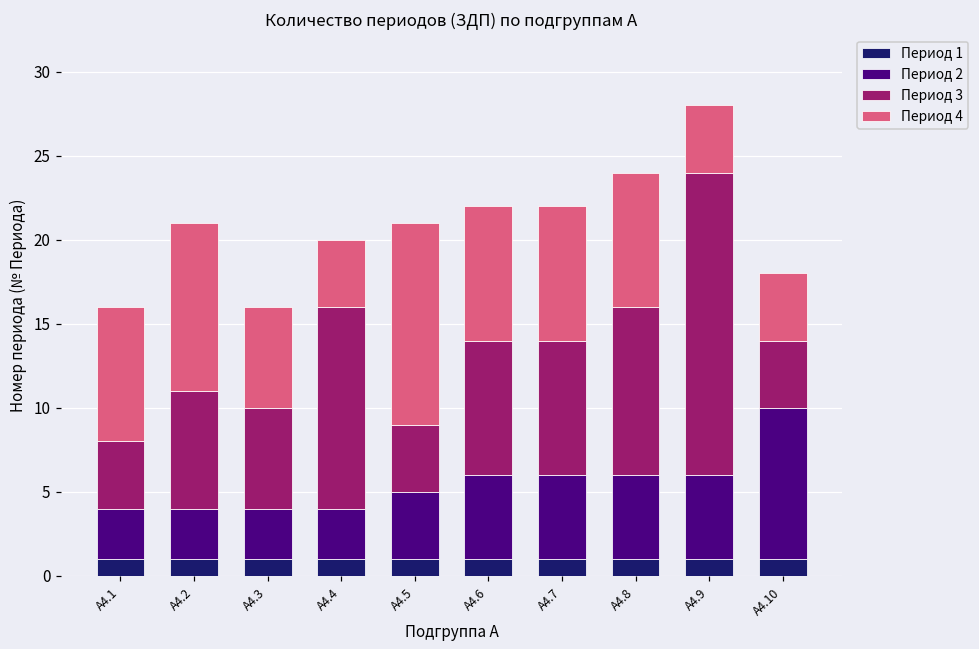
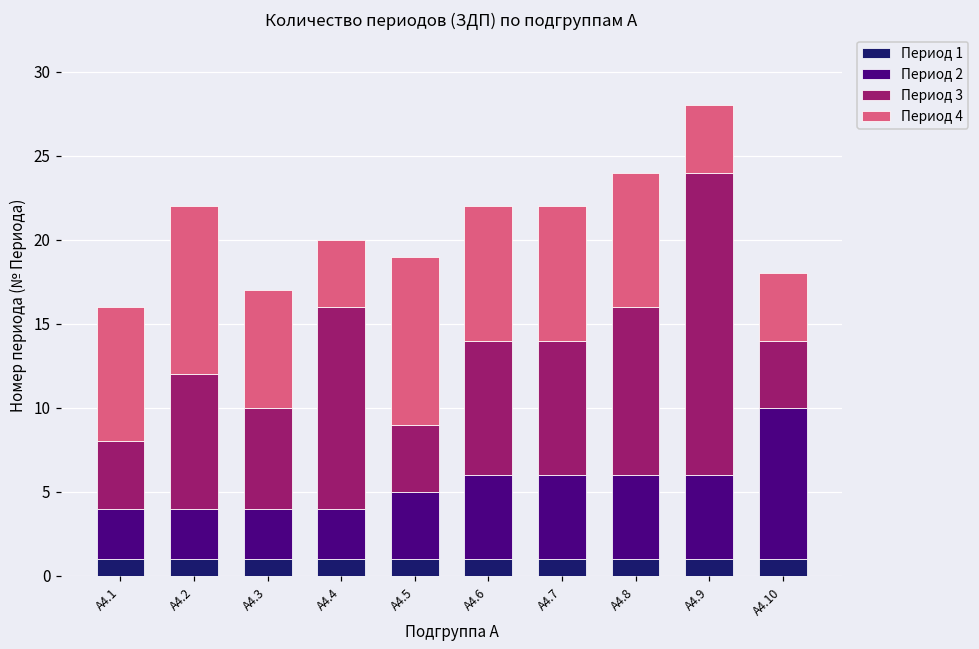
  {
    "Период 3": {
      "А4.1": 4,
-     "А4.2": 7,
+     "А4.2": 8,
      "А4.3": 6,
      "А4.4": 12,
      "А4.5": 4,
      "А4.6": 8,
      "А4.7": 8,
      "А4.8": 10,
      "А4.9": 18,
      "А4.10": 4
    },
    "Период 4": {
      "А4.1": 8,
      "А4.2": 10,
-     "А4.3": 6,
+     "А4.3": 7,
      "А4.4": 4,
-     "А4.5": 12,
+     "А4.5": 10,
      "А4.6": 8,
      "А4.7": 8,
      "А4.8": 8,
      "А4.9": 4,
      "А4.10": 4
    }
  }
